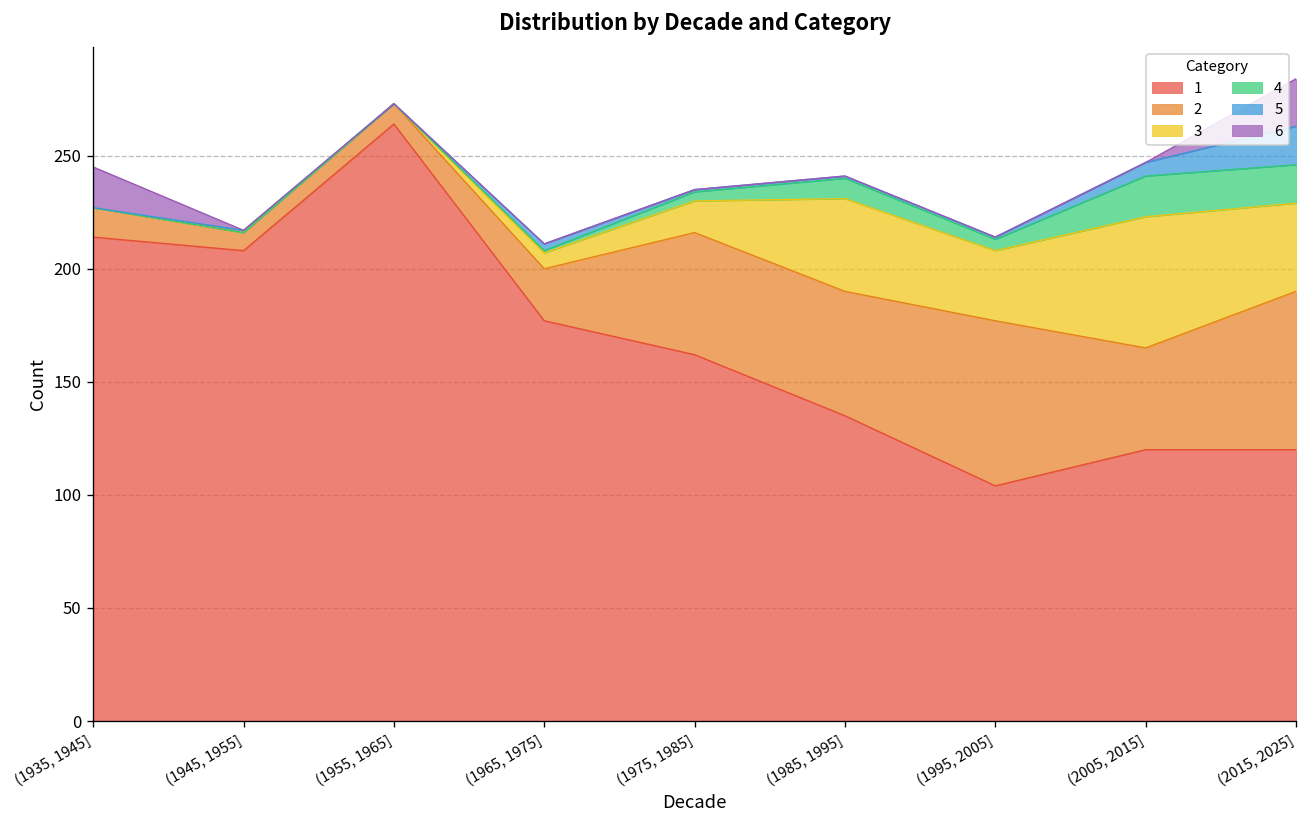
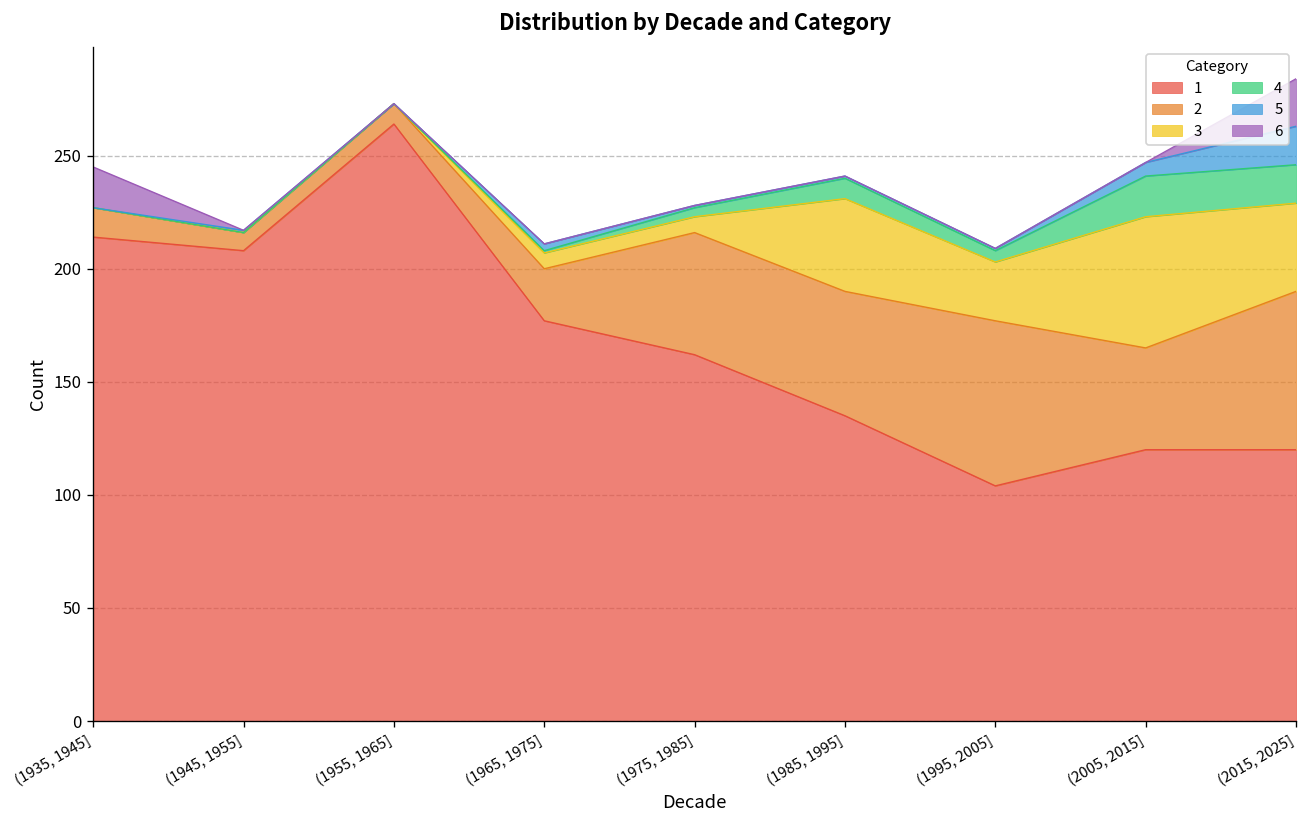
  {
    "3": {
-     "(1975, 1985]": 14,
+     "(1975, 1985]": 7,
      "(1985, 1995]": 41,
-     "(1995, 2005]": 31,
+     "(1995, 2005]": 26,
      "(2005, 2015]": 58,
      "(2015, 2025]": 39
    },
    "4": {
      "(2005, 2015]": 18,
      "(2015, 2025]": 17
    },
    "5": {
      "(2015, 2025]": 17
    },
    "6": {
      "(1935, 1945]": 18,
      "(2015, 2025]": 21
    }
  }
